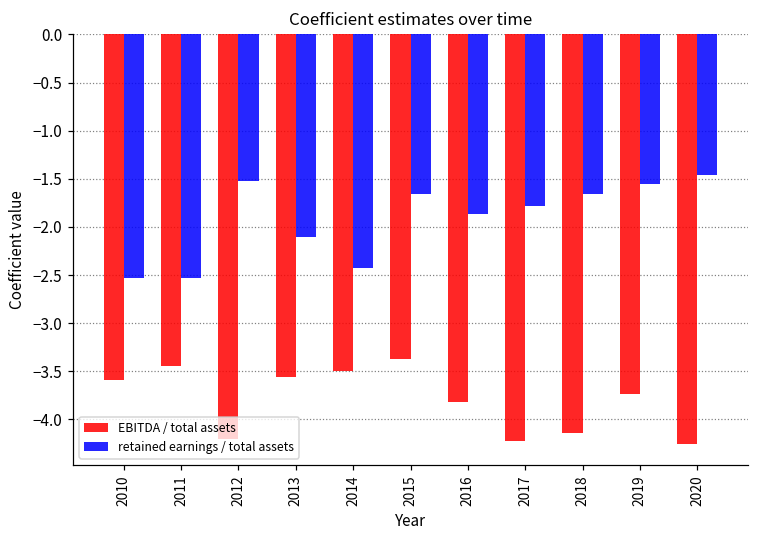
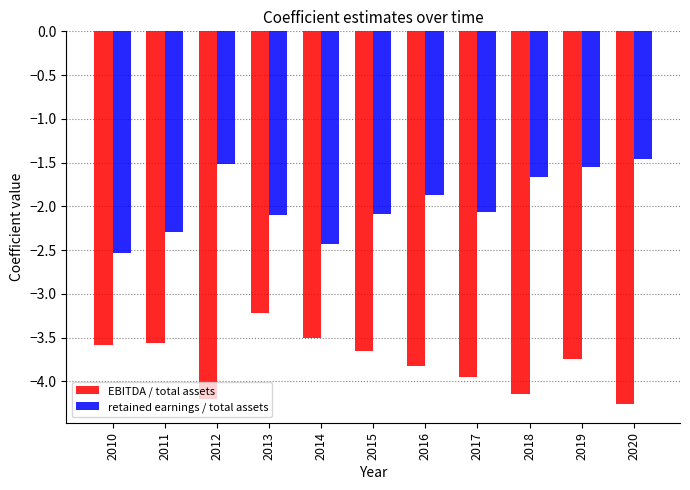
  {
    "EBITDA / total assets": {
      "2010": -3.6,
-     "2011": -3.4,
-     "2013": -3.6,
+     "2011": -3.6,
+     "2013": -3.2,
      "2014": -3.5,
-     "2015": -3.4,
+     "2015": -3.7,
      "2016": -3.8,
-     "2017": -4.2,
+     "2017": -4.0,
      "2018": -4.1,
      "2019": -3.7,
      "2020": -4.3
    },
    "retained earnings / total assets": {
      "2010": -2.5,
-     "2011": -2.5,
+     "2011": -2.3,
      "2012": -1.5,
      "2013": -2.1,
      "2014": -2.4,
-     "2015": -1.7,
+     "2015": -2.1,
      "2016": -1.9,
-     "2017": -1.8,
+     "2017": -2.1,
      "2018": -1.7,
      "2019": -1.6,
      "2020": -1.5
    }
  }
